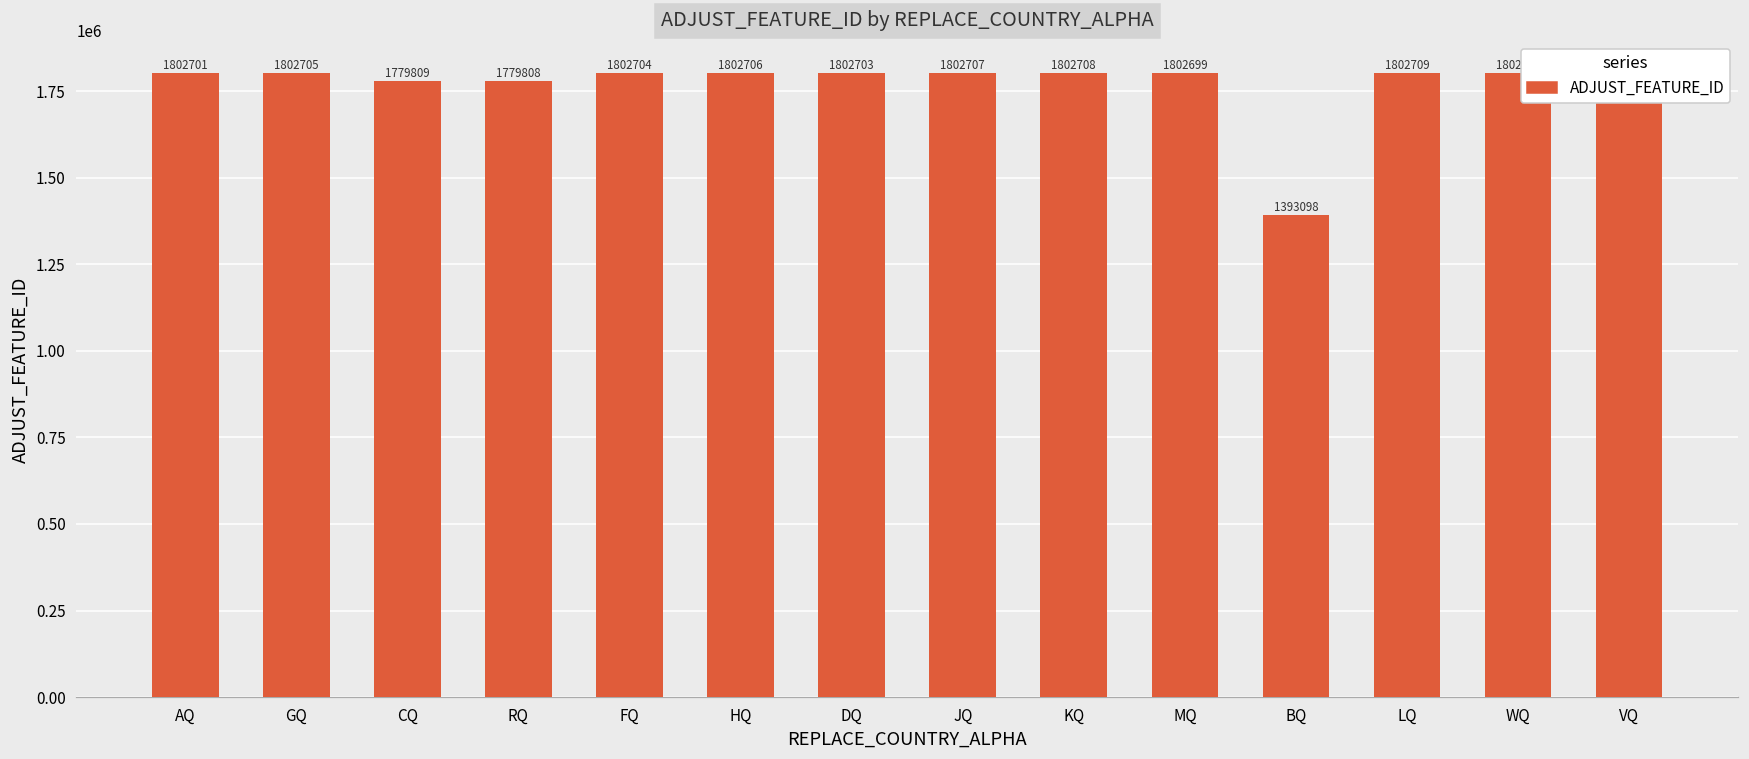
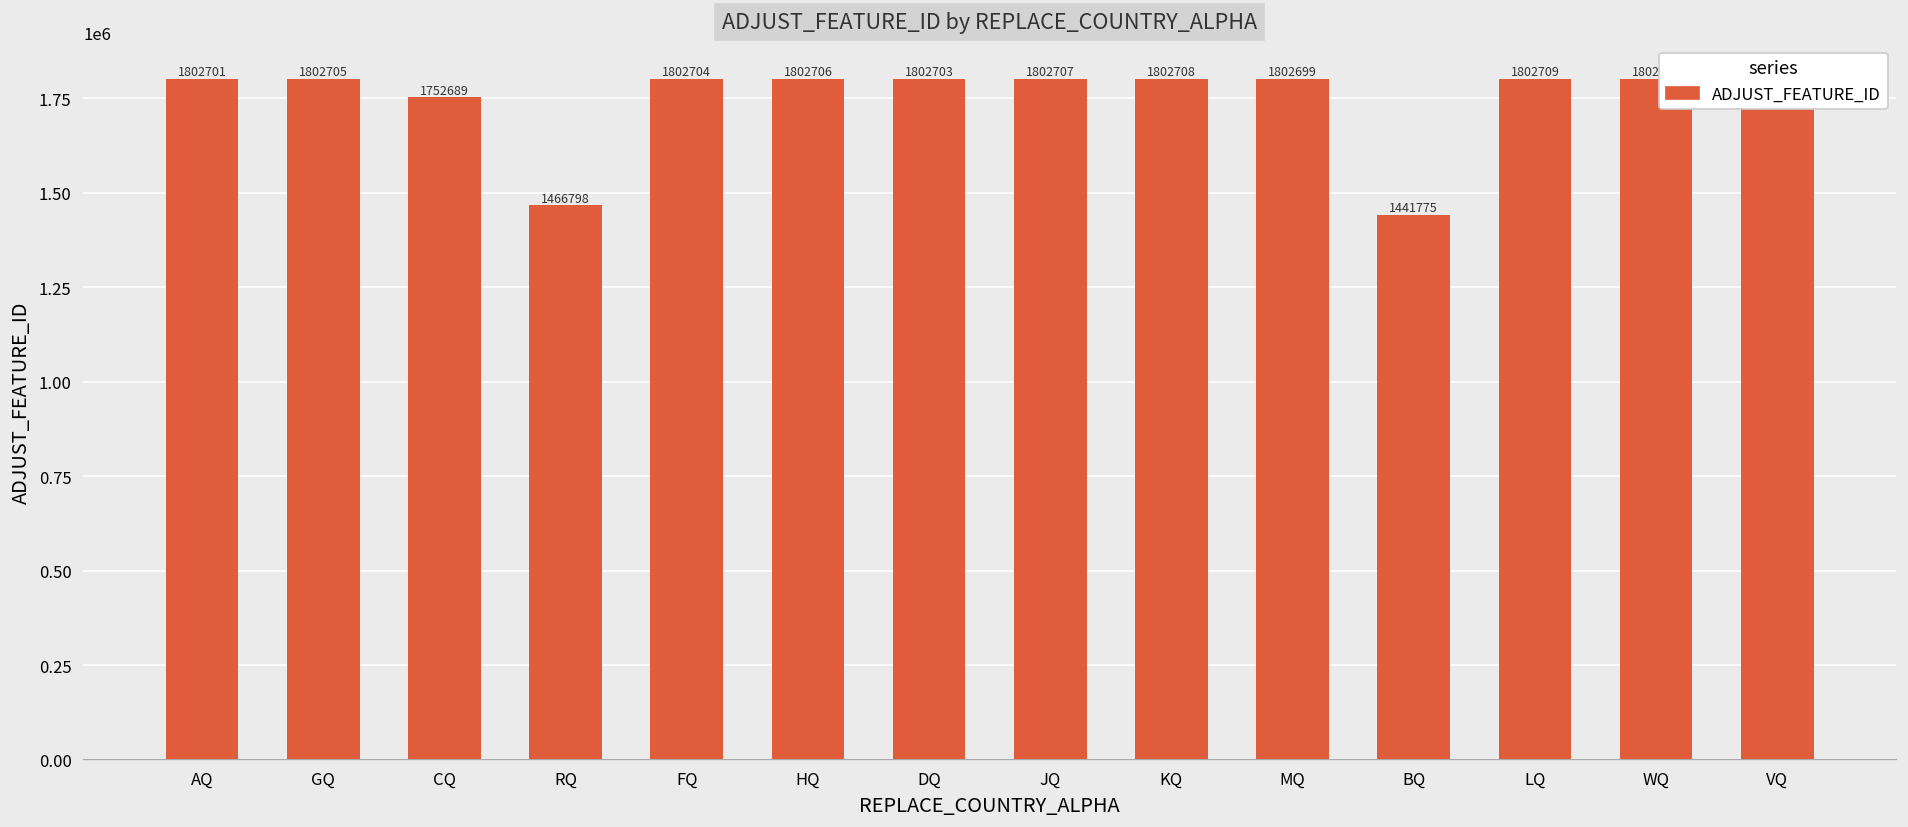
  {
    "AQ": 1802701,
    "GQ": 1802705,
-   "CQ": 1779809,
-   "RQ": 1779808,
+   "CQ": 1752689,
+   "RQ": 1466798,
    "FQ": 1802704,
    "HQ": 1802706,
    "DQ": 1802703,
    "JQ": 1802707,
    "KQ": 1802708,
    "MQ": 1802699,
-   "BQ": 1393098,
+   "BQ": 1441775,
    "LQ": 1802709
  }
